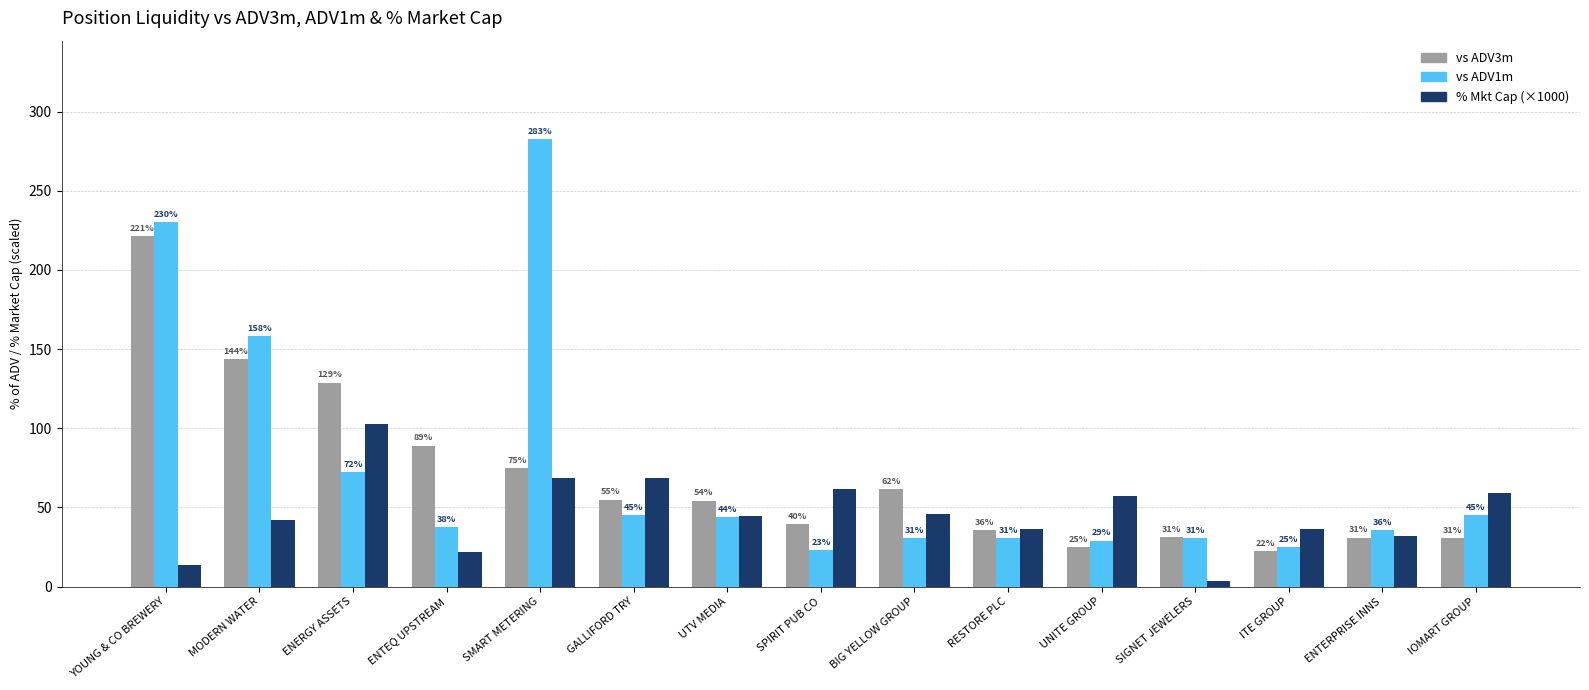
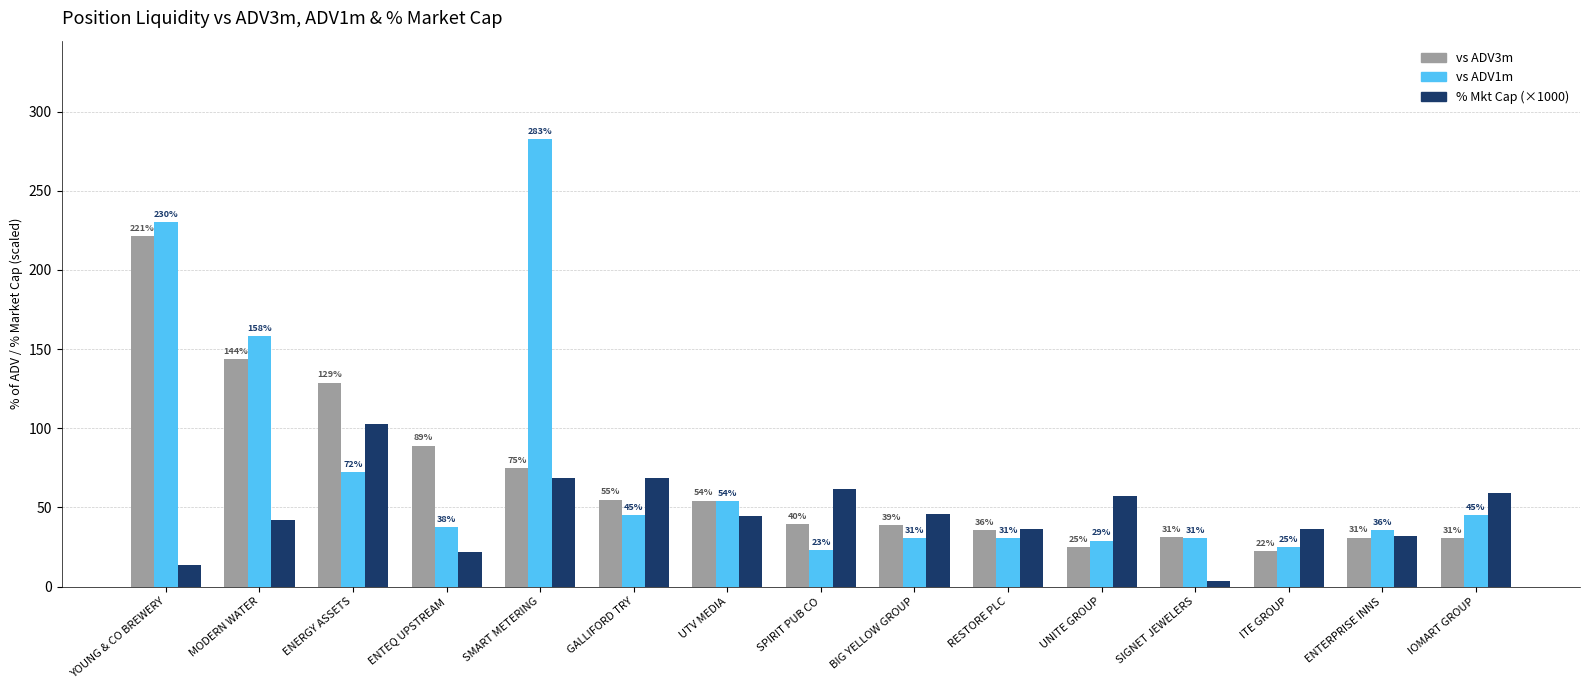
  {
    "vs ADV3m": {
      "YOUNG & CO BREWERY": "221%",
      "MODERN WATER": "144%",
      "ENERGY ASSETS": "129%",
      "ENTEQ UPSTREAM": "89%",
      "SMART METERING": "75%",
      "GALLIFORD TRY": "55%",
      "UTV MEDIA": "54%",
      "SPIRIT PUB CO": "40%",
-     "BIG YELLOW GROUP": "62%",
+     "BIG YELLOW GROUP": "39%",
      "RESTORE PLC": "36%",
      "UNITE GROUP": "25%",
      "SIGNET JEWELERS": "31%",
      "ITE GROUP": "22%",
      "ENTERPRISE INNS": "31%",
      "IOMART GROUP": "31%"
    },
    "vs ADV1m": {
      "YOUNG & CO BREWERY": "230%",
      "MODERN WATER": "158%",
      "ENERGY ASSETS": "72%",
      "ENTEQ UPSTREAM": "38%",
      "SMART METERING": "283%",
      "GALLIFORD TRY": "45%",
-     "UTV MEDIA": "44%",
+     "UTV MEDIA": "54%",
      "SPIRIT PUB CO": "23%",
      "BIG YELLOW GROUP": "31%",
      "RESTORE PLC": "31%",
      "UNITE GROUP": "29%",
      "SIGNET JEWELERS": "31%",
      "ITE GROUP": "25%",
      "ENTERPRISE INNS": "36%",
      "IOMART GROUP": "45%"
    }
  }
